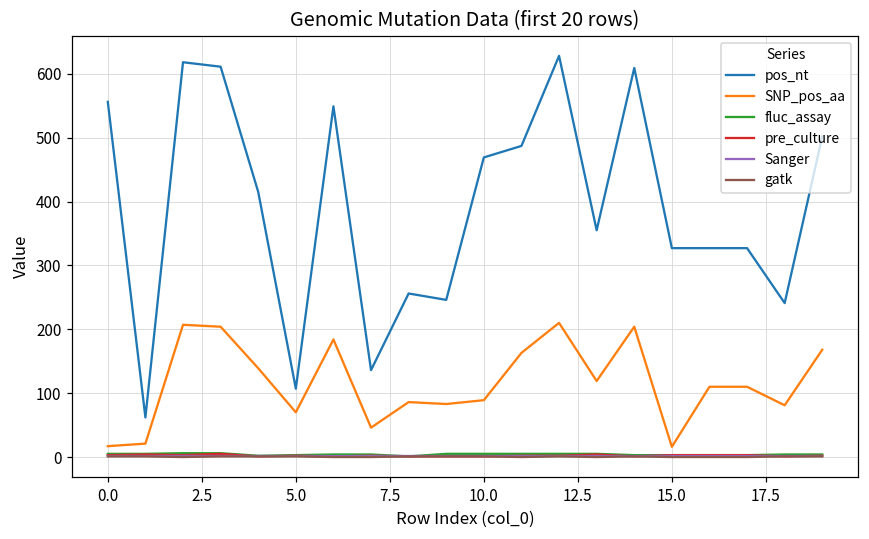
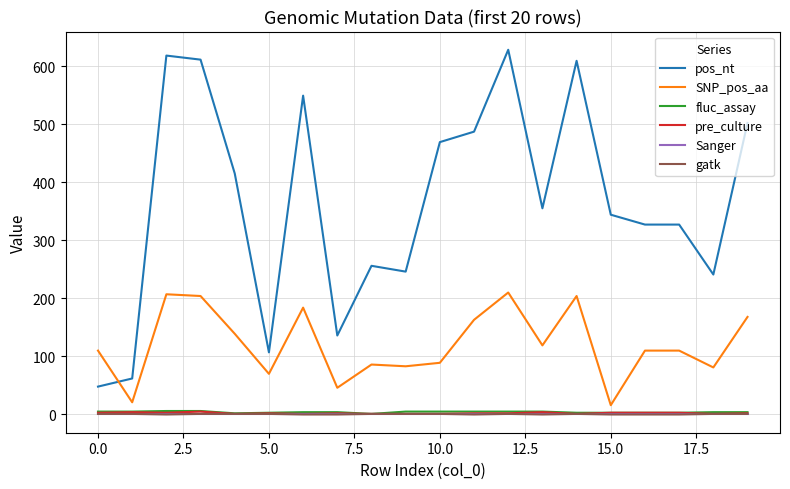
  {
    "pos_nt": {
-     "0.0": 560,
+     "0.0": 50,
      "5.0": 110,
      "10.0": 470,
-     "15.0": 330
+     "15.0": 340
    },
    "SNP_pos_aa": {
-     "0.0": 20,
+     "0.0": 110,
      "5.0": 70,
      "10.0": 90,
      "15.0": 20
    }
  }
